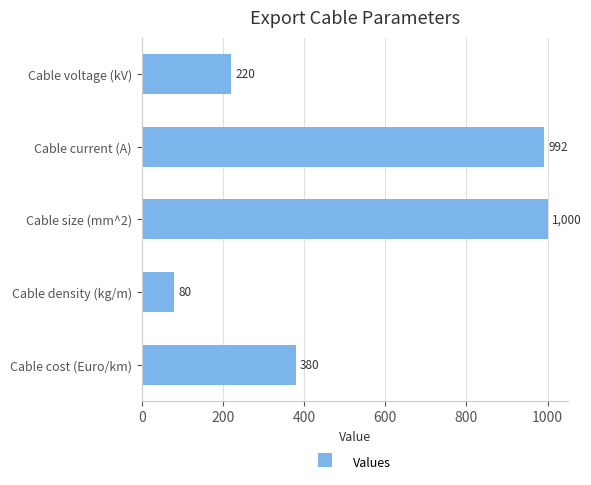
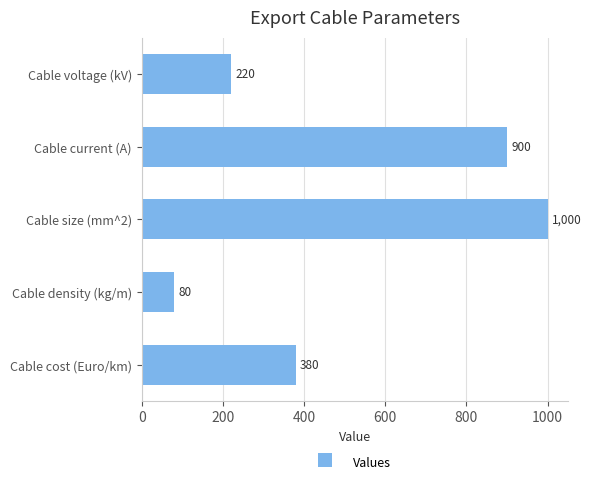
  {
    "Cable voltage (kV)": "220",
-   "Cable current (A)": "992",
+   "Cable current (A)": "900",
    "Cable size (mm^2)": "1,000",
    "Cable density (kg/m)": "80",
    "Cable cost (Euro/km)": "380"
  }
